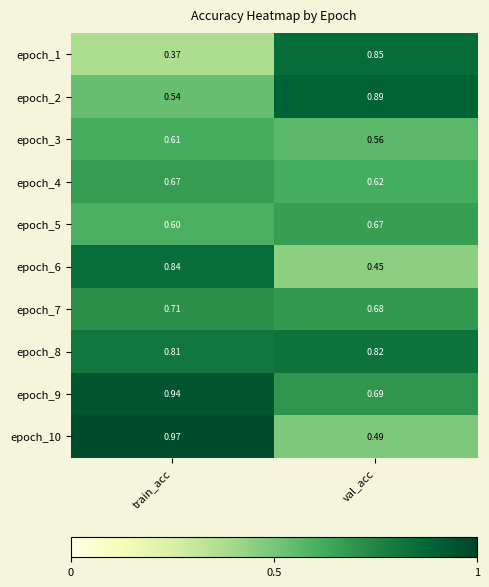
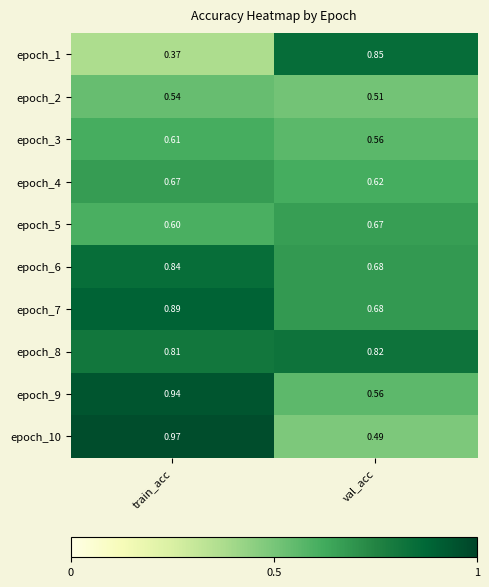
  {
    "epoch_1": {
      "train_acc": 0.37,
      "val_acc": 0.85
    },
    "epoch_2": {
      "train_acc": 0.54,
-     "val_acc": 0.89
+     "val_acc": 0.51
    },
    "epoch_3": {
      "train_acc": 0.61,
      "val_acc": 0.56
    },
    "epoch_4": {
      "train_acc": 0.67,
      "val_acc": 0.62
    },
    "epoch_5": {
      "train_acc": 0.60,
      "val_acc": 0.67
    },
    "epoch_6": {
      "train_acc": 0.84,
-     "val_acc": 0.45
+     "val_acc": 0.68
    },
    "epoch_7": {
-     "train_acc": 0.71,
+     "train_acc": 0.89,
      "val_acc": 0.68
    },
    "epoch_8": {
      "train_acc": 0.81,
      "val_acc": 0.82
    },
    "epoch_9": {
      "train_acc": 0.94,
-     "val_acc": 0.69
+     "val_acc": 0.56
    },
    "epoch_10": {
      "train_acc": 0.97,
      "val_acc": 0.49
    }
  }
